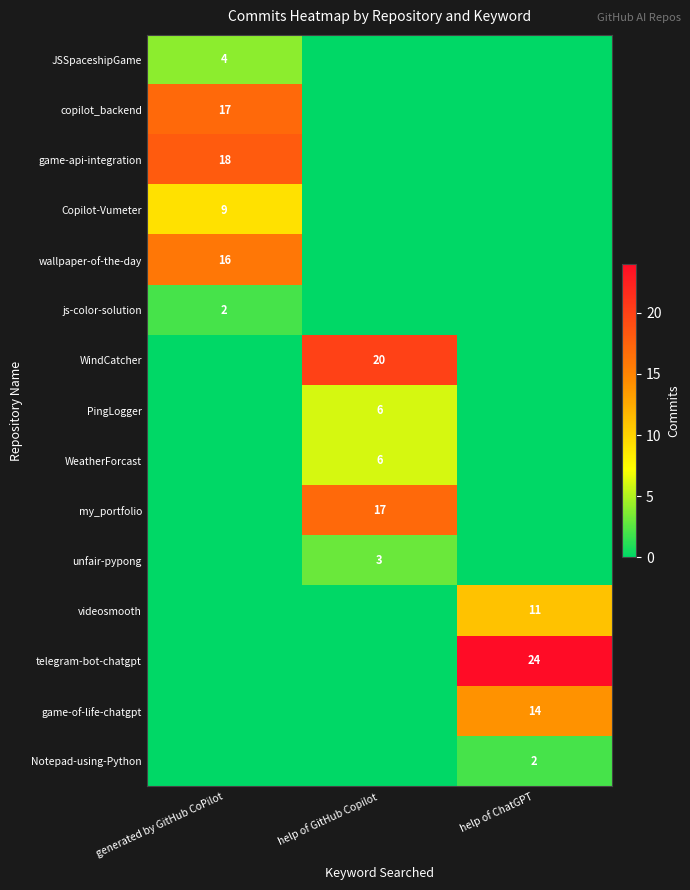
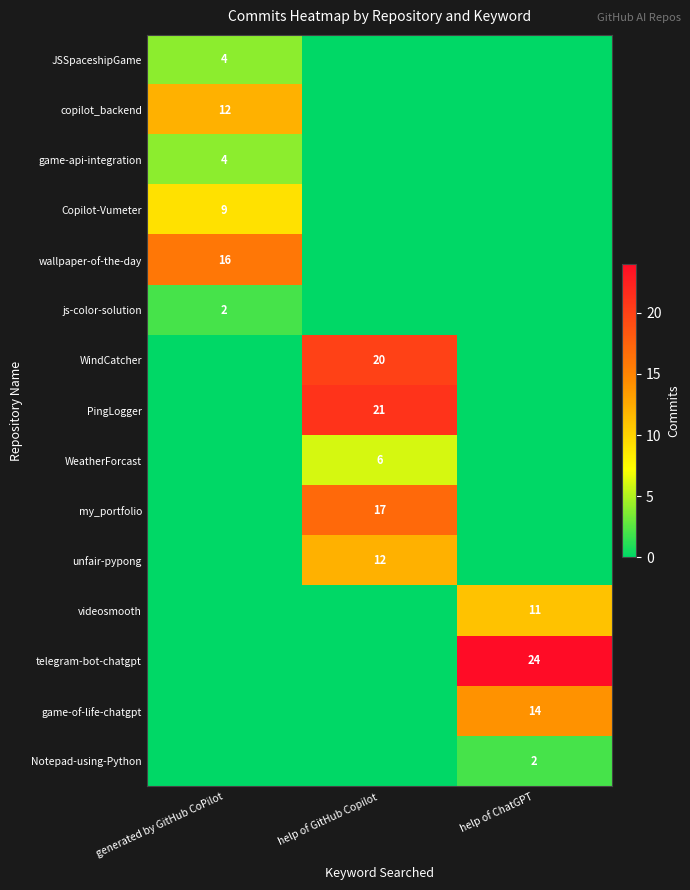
  {
    "JSSpaceshipGame": {
      "generated by GitHub CoPilot": 4
    },
    "copilot_backend": {
-     "generated by GitHub CoPilot": 17
+     "generated by GitHub CoPilot": 12
    },
    "game-api-integration": {
-     "generated by GitHub CoPilot": 18
+     "generated by GitHub CoPilot": 4
    },
    "Copilot-Vumeter": {
      "generated by GitHub CoPilot": 9
    },
    "wallpaper-of-the-day": {
      "generated by GitHub CoPilot": 16
    },
    "js-color-solution": {
      "generated by GitHub CoPilot": 2
    },
    "WindCatcher": {
      "help of GitHub Copilot": 20
    },
    "PingLogger": {
-     "help of GitHub Copilot": 6
+     "help of GitHub Copilot": 21
    },
    "WeatherForcast": {
      "help of GitHub Copilot": 6
    },
    "my_portfolio": {
      "help of GitHub Copilot": 17
    },
    "unfair-pypong": {
-     "help of GitHub Copilot": 3
+     "help of GitHub Copilot": 12
    },
    "videosmooth": {
      "help of ChatGPT": 11
    },
    "telegram-bot-chatgpt": {
      "help of ChatGPT": 24
    },
    "game-of-life-chatgpt": {
      "help of ChatGPT": 14
    },
    "Notepad-using-Python": {
      "help of ChatGPT": 2
    }
  }
